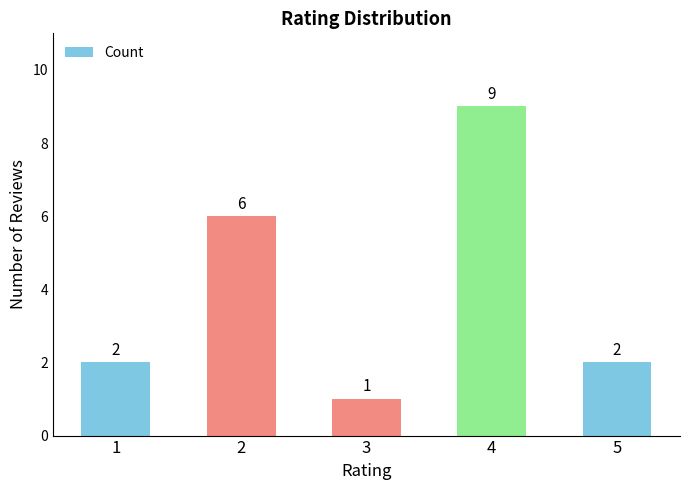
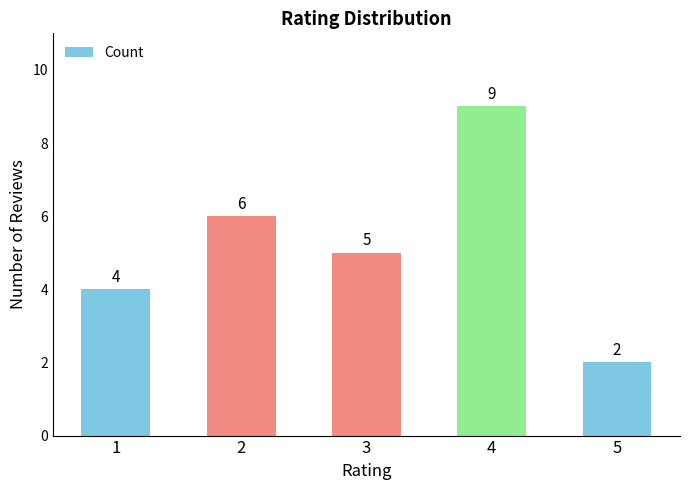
  {
-   "1": 2,
+   "1": 4,
    "2": 6,
-   "3": 1,
+   "3": 5,
    "4": 9,
    "5": 2
  }
